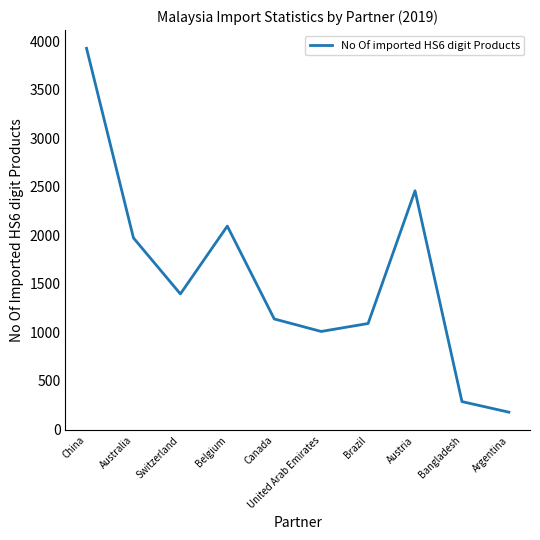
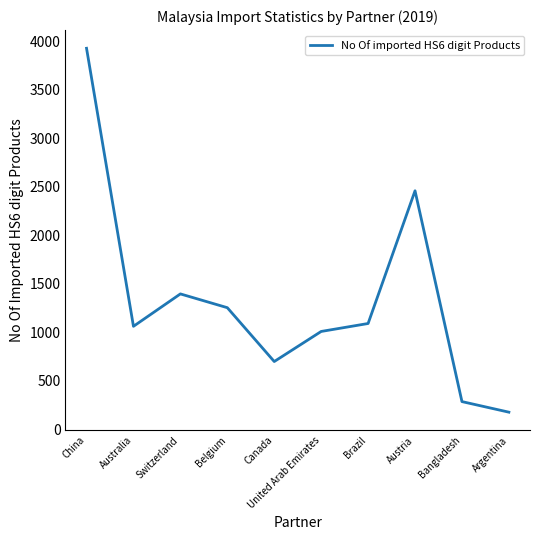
  {
    "China": 3900,
-   "Australia": 2000,
+   "Australia": 1100,
    "Switzerland": 1400,
-   "Belgium": 2100,
-   "Canada": 1100,
+   "Belgium": 1300,
+   "Canada": 700,
    "United Arab Emirates": 1000,
    "Brazil": 1100,
    "Austria": 2500,
    "Bangladesh": 300,
    "Argentina": 200
  }
